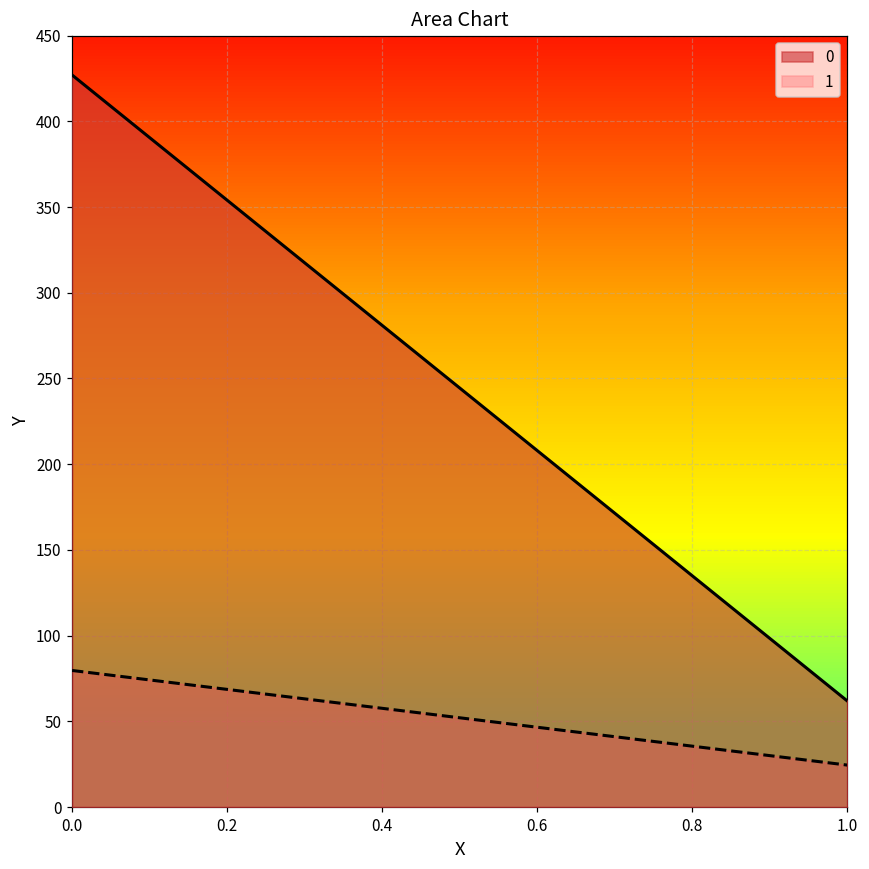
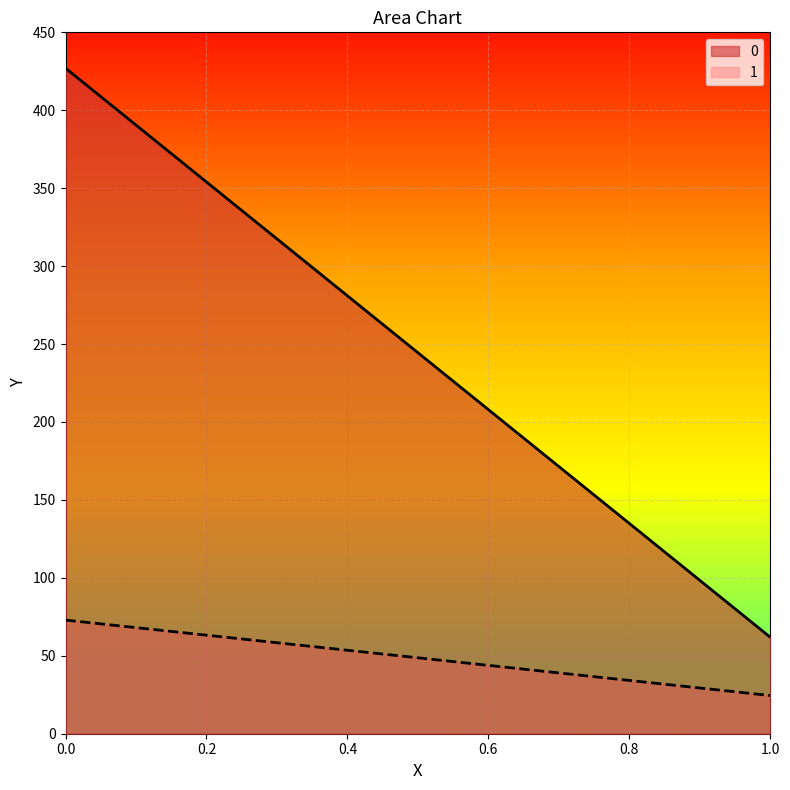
  {
    "0": {
      "0.0": 427,
      "1.0": 62
    },
    "1": {
-     "0.0": 80,
+     "0.0": 73,
      "1.0": 24
    }
  }
